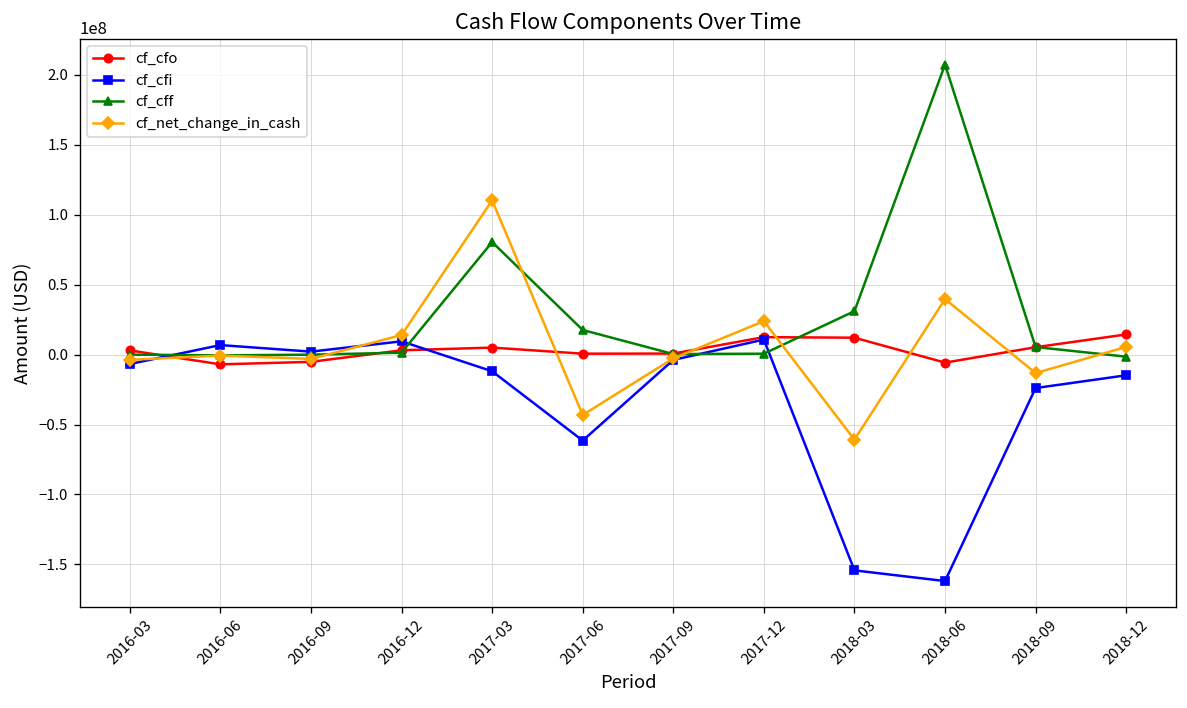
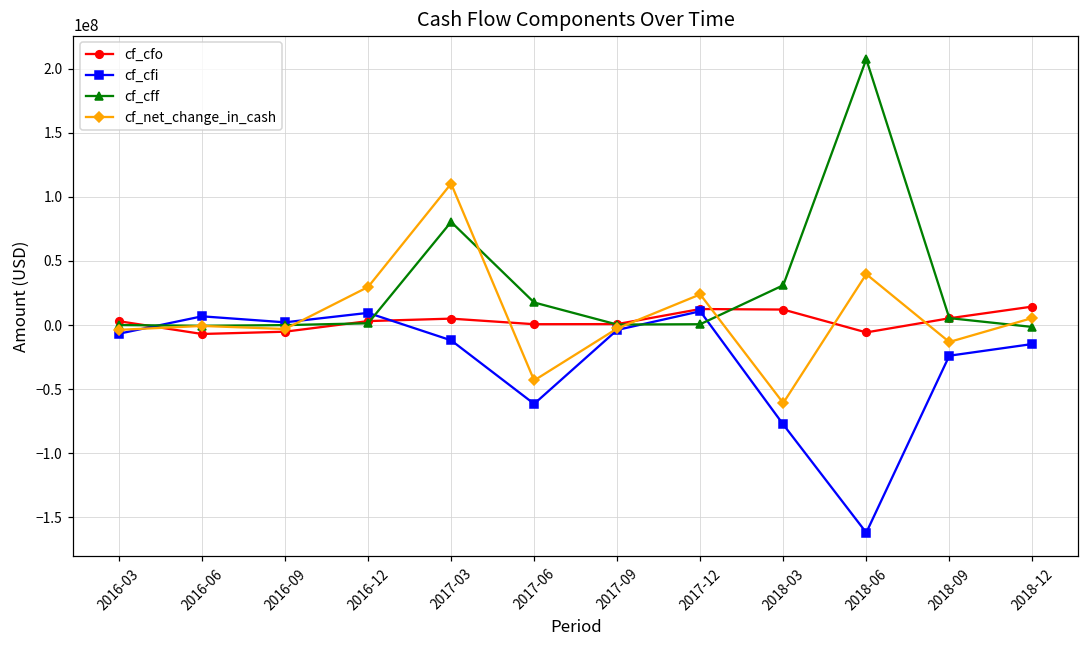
  {
    "cf_cfo": {
      "2016-03": 3000000,
      "2016-06": -7000000,
      "2017-03": 5000000,
      "2017-06": 1000000,
      "2018-03": 12000000,
      "2018-06": -6000000,
      "2018-12": 14000000
    },
    "cf_cfi": {
      "2016-03": -7000000,
      "2016-06": 7000000,
      "2016-09": 2000000,
      "2016-12": 10000000,
      "2017-03": -12000000,
      "2017-06": -61000000,
-     "2018-03": -154000000,
+     "2018-03": -78000000,
      "2018-06": -162000000,
      "2018-09": -24000000,
      "2018-12": -15000000
    },
    "cf_cff": {
      "2016-03": 0,
      "2016-09": 0,
      "2017-03": 80000000,
      "2017-06": 18000000,
      "2017-12": 1000000,
      "2018-03": 31000000,
      "2018-06": 207000000,
      "2018-12": -1000000
    },
    "cf_net_change_in_cash": {
      "2016-03": -4000000,
-     "2016-12": 14000000,
+     "2016-12": 30000000,
      "2017-03": 110000000,
      "2017-06": -43000000,
      "2017-12": 24000000,
      "2018-03": -61000000,
      "2018-06": 40000000,
      "2018-09": -13000000,
      "2018-12": 5000000
    }
  }
